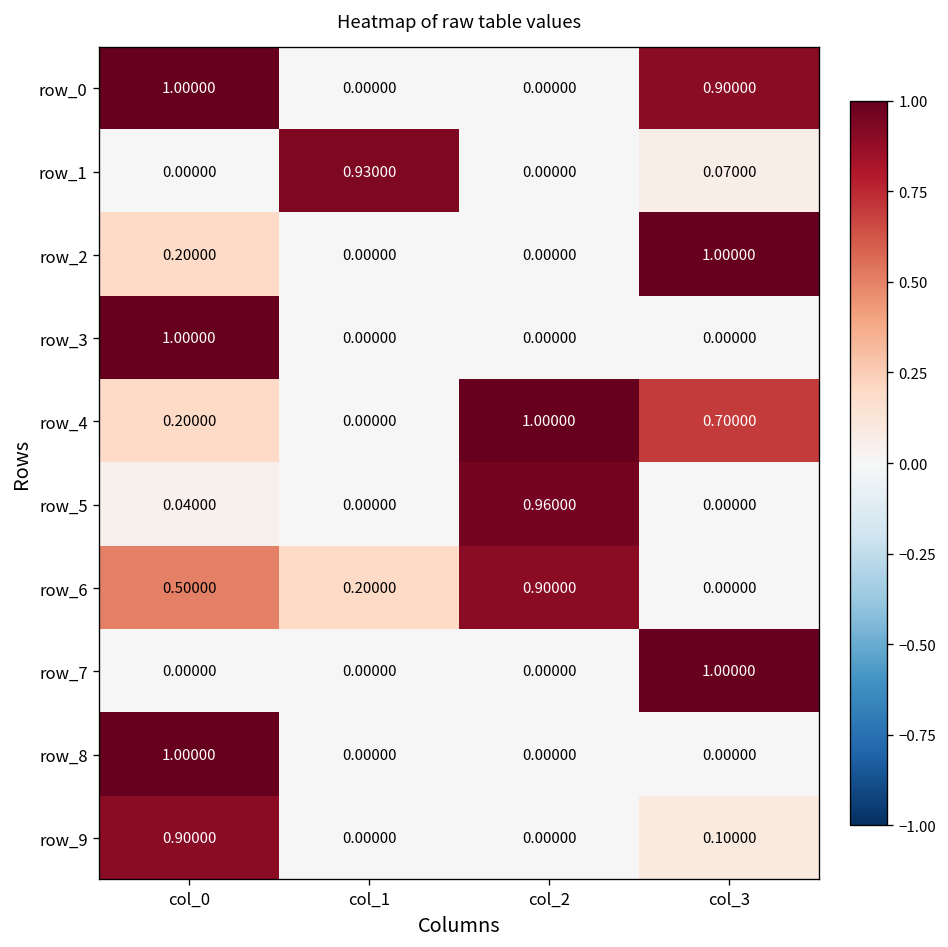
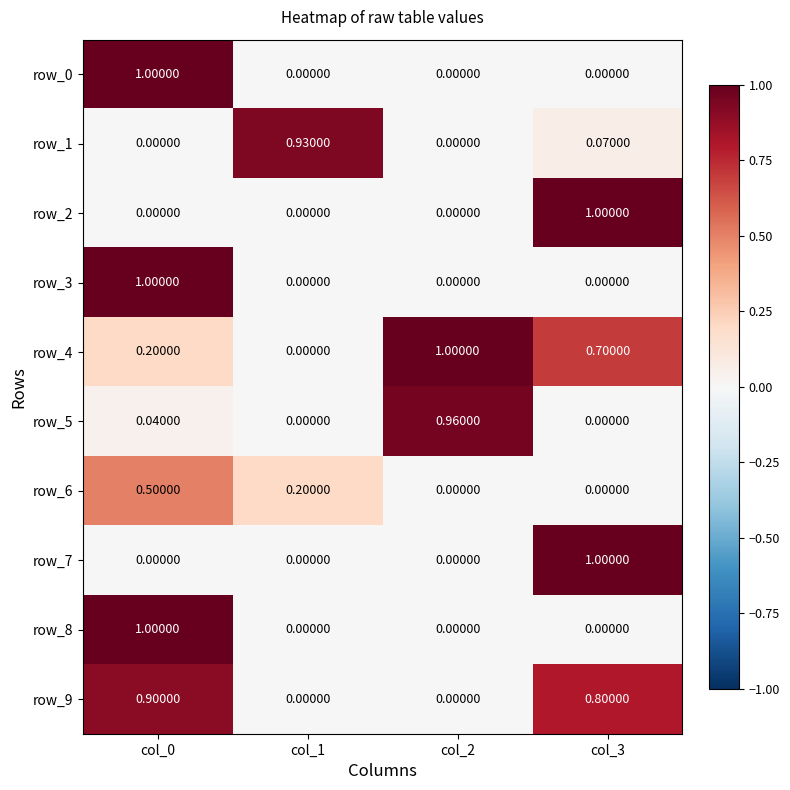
  {
    "row_0": {
      "col_0": 1.00000,
      "col_1": 0.00000,
      "col_2": 0.00000,
-     "col_3": 0.90000
+     "col_3": 0.00000
    },
    "row_1": {
      "col_0": 0.00000,
      "col_1": 0.93000,
      "col_2": 0.00000,
      "col_3": 0.07000
    },
    "row_2": {
-     "col_0": 0.20000,
+     "col_0": 0.00000,
      "col_1": 0.00000,
      "col_2": 0.00000,
      "col_3": 1.00000
    },
    "row_3": {
      "col_0": 1.00000,
      "col_1": 0.00000,
      "col_2": 0.00000,
      "col_3": 0.00000
    },
    "row_4": {
      "col_0": 0.20000,
      "col_1": 0.00000,
      "col_2": 1.00000,
      "col_3": 0.70000
    },
    "row_5": {
      "col_0": 0.04000,
      "col_1": 0.00000,
      "col_2": 0.96000,
      "col_3": 0.00000
    },
    "row_6": {
      "col_0": 0.50000,
      "col_1": 0.20000,
-     "col_2": 0.90000,
+     "col_2": 0.00000,
      "col_3": 0.00000
    },
    "row_7": {
      "col_0": 0.00000,
      "col_1": 0.00000,
      "col_2": 0.00000,
      "col_3": 1.00000
    },
    "row_8": {
      "col_0": 1.00000,
      "col_1": 0.00000,
      "col_2": 0.00000,
      "col_3": 0.00000
    },
    "row_9": {
      "col_0": 0.90000,
      "col_1": 0.00000,
      "col_2": 0.00000,
-     "col_3": 0.10000
+     "col_3": 0.80000
    }
  }
